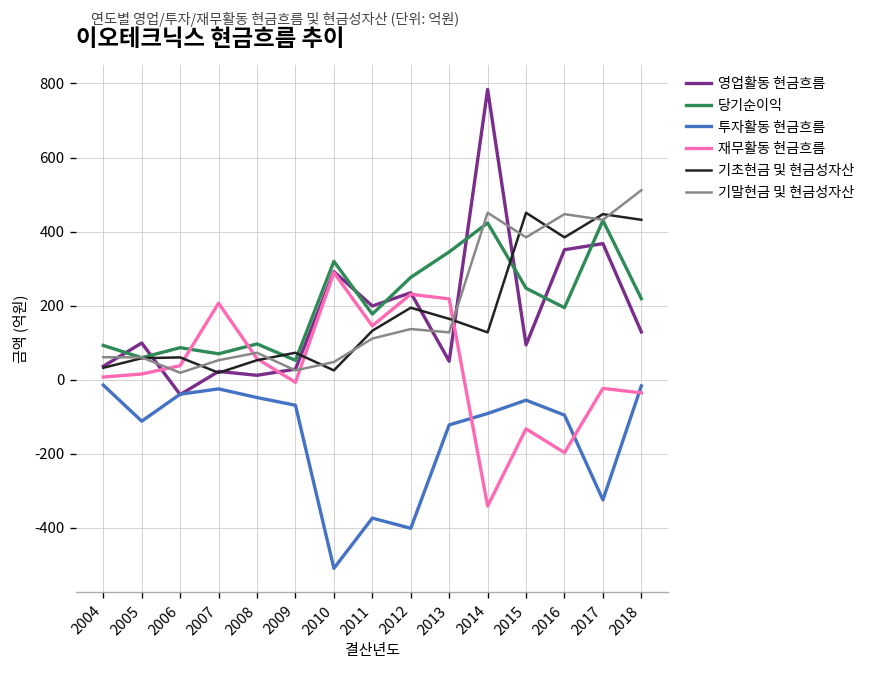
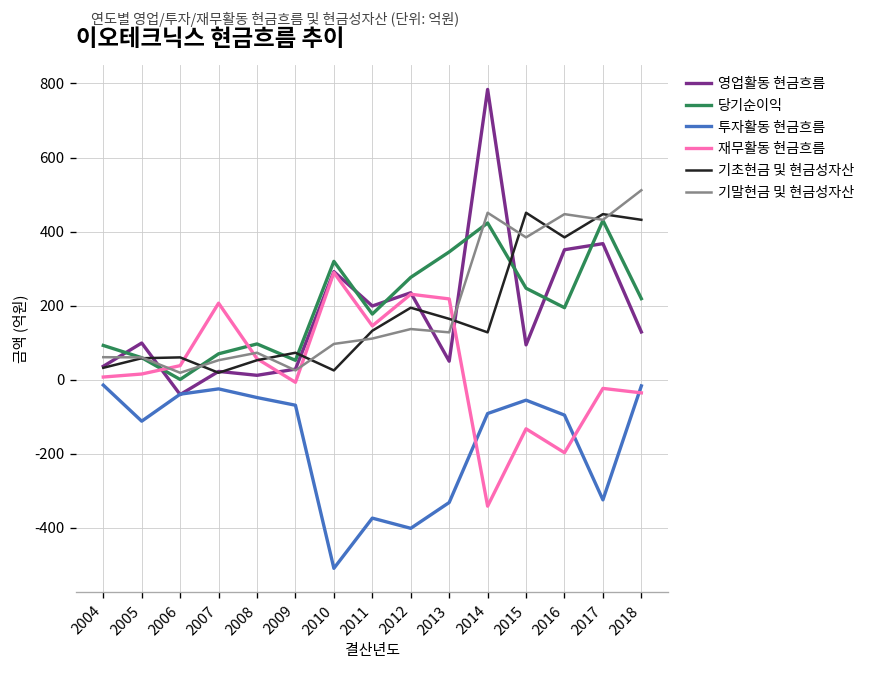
  {
    "영업활동 현금흐름": {
      "2005": 100,
      "2008": 10,
      "2011": 200,
      "2013": 50,
      "2014": 780,
      "2015": 90,
      "2016": 350,
      "2017": 370,
      "2018": 130
    },
    "당기순이익": {
      "2004": 90,
-     "2006": 90,
+     "2006": 0,
      "2007": 70,
      "2008": 100,
      "2009": 50,
      "2010": 320,
      "2011": 180,
      "2012": 280,
      "2013": 350,
      "2014": 420,
      "2015": 250,
      "2016": 190,
      "2018": 220
    },
    "투자활동 현금흐름": {
      "2004": -10,
      "2005": -110,
      "2007": -20,
      "2008": -50,
      "2009": -70,
      "2010": -510,
      "2011": -370,
      "2012": -400,
-     "2013": -120,
+     "2013": -330,
      "2014": -90,
      "2015": -60,
      "2016": -100,
      "2017": -320,
      "2018": -20
    },
    "재무활동 현금흐름": {
      "2004": 10,
      "2005": 20,
      "2006": 40,
      "2007": 210,
      "2009": -10,
      "2011": 150,
      "2013": 220,
      "2014": -340,
      "2015": -130,
      "2016": -200,
      "2017": -20,
      "2018": -40
    },
    "기초현금 및 현금성자산": {
      "2006": 60,
      "2009": 70,
      "2010": 30,
      "2011": 130,
      "2012": 190,
      "2013": 160,
      "2014": 130,
      "2015": 450,
      "2016": 380,
      "2017": 450,
      "2018": 430
    },
    "기말현금 및 현금성자산": {
      "2004": 60,
      "2006": 20,
      "2007": 50,
      "2008": 70,
-     "2010": 50,
+     "2010": 100,
      "2011": 110,
      "2012": 140,
      "2013": 130,
      "2014": 450,
      "2015": 380,
      "2016": 450,
      "2018": 510
    }
  }
